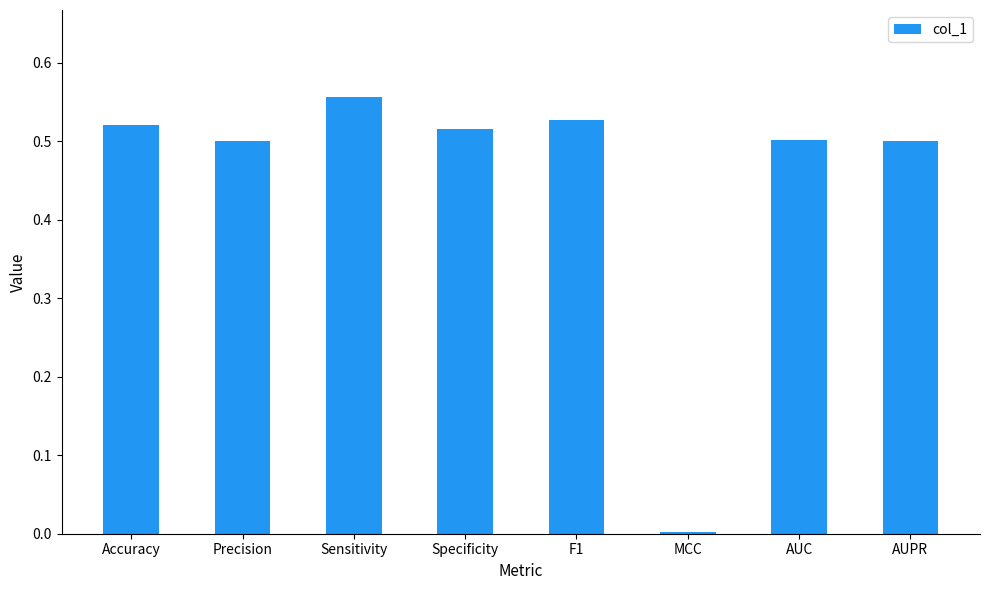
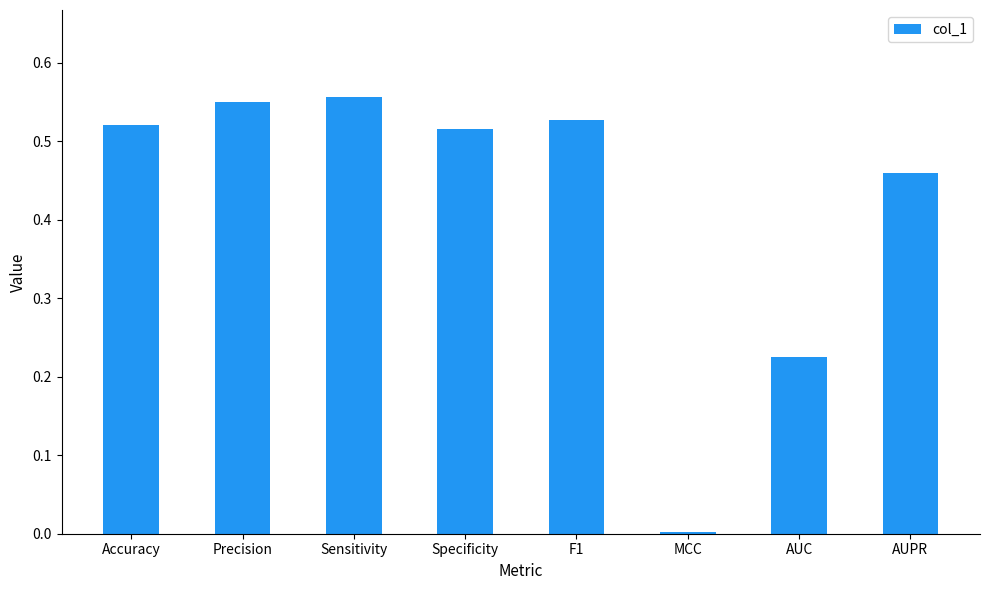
  {
    "Accuracy": 0.52,
-   "Precision": 0.50,
+   "Precision": 0.55,
    "Sensitivity": 0.56,
    "Specificity": 0.52,
    "F1": 0.53,
-   "AUC": 0.50,
-   "AUPR": 0.50
+   "AUC": 0.23,
+   "AUPR": 0.46
  }
